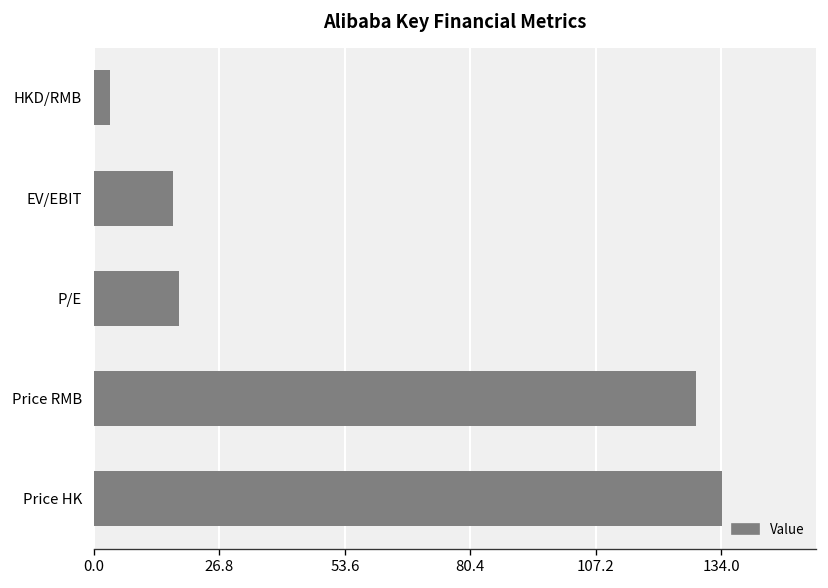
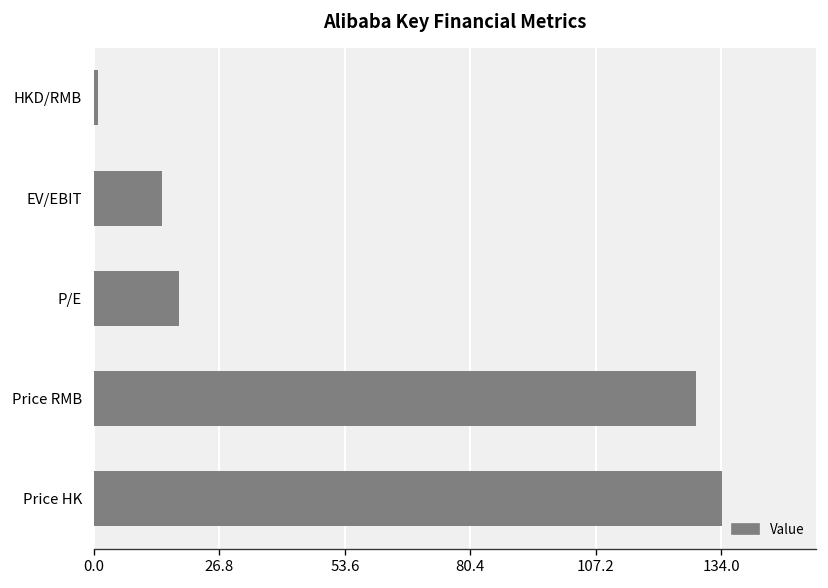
  {
-   "HKD/RMB": 3,
-   "EV/EBIT": 17,
+   "HKD/RMB": 1,
+   "EV/EBIT": 14,
    "P/E": 18,
    "Price RMB": 129,
    "Price HK": 134
  }
